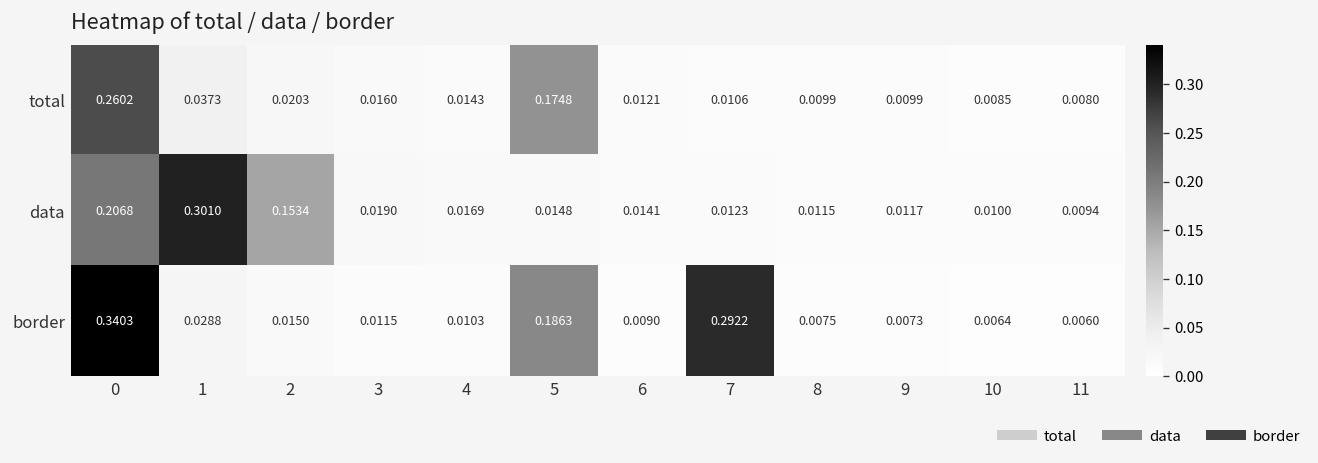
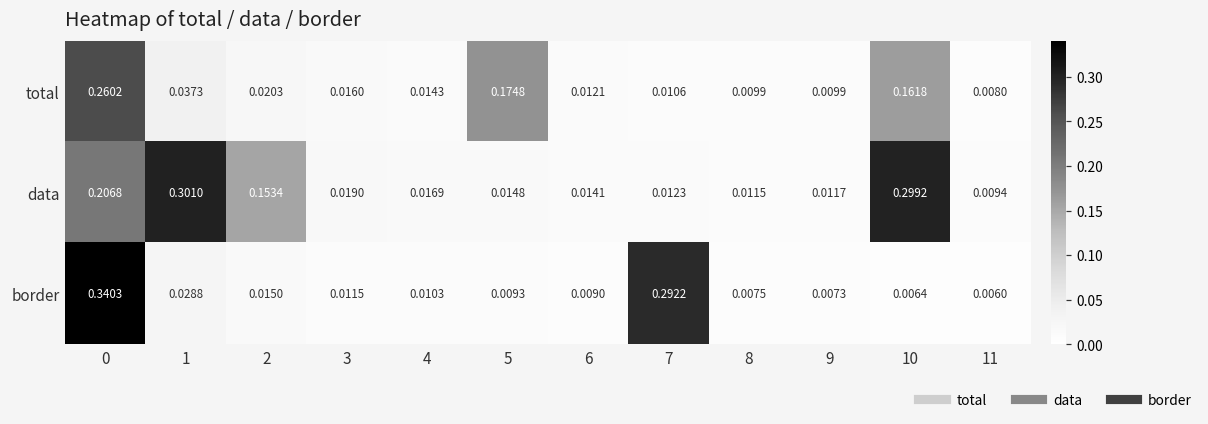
  {
    "total": {
      "0": 0.2602,
      "1": 0.0373,
      "2": 0.0203,
      "3": 0.0160,
      "4": 0.0143,
      "5": 0.1748,
      "6": 0.0121,
      "7": 0.0106,
      "8": 0.0099,
      "9": 0.0099,
-     "10": 0.0085,
+     "10": 0.1618,
      "11": 0.0080
    },
    "data": {
      "0": 0.2068,
      "1": 0.3010,
      "2": 0.1534,
      "3": 0.0190,
      "4": 0.0169,
      "5": 0.0148,
      "6": 0.0141,
      "7": 0.0123,
      "8": 0.0115,
      "9": 0.0117,
-     "10": 0.0100,
+     "10": 0.2992,
      "11": 0.0094
    },
    "border": {
      "0": 0.3403,
      "1": 0.0288,
      "2": 0.0150,
      "3": 0.0115,
      "4": 0.0103,
-     "5": 0.1863,
+     "5": 0.0093,
      "6": 0.0090,
      "7": 0.2922,
      "8": 0.0075,
      "9": 0.0073,
      "10": 0.0064,
      "11": 0.0060
    }
  }
